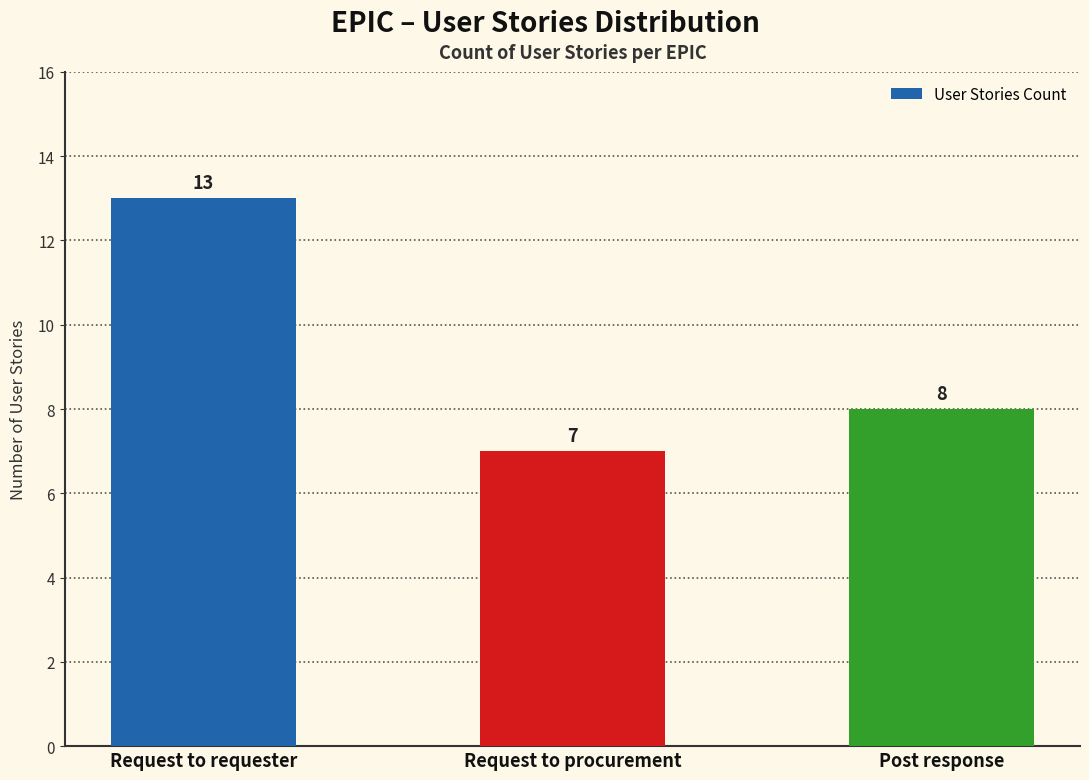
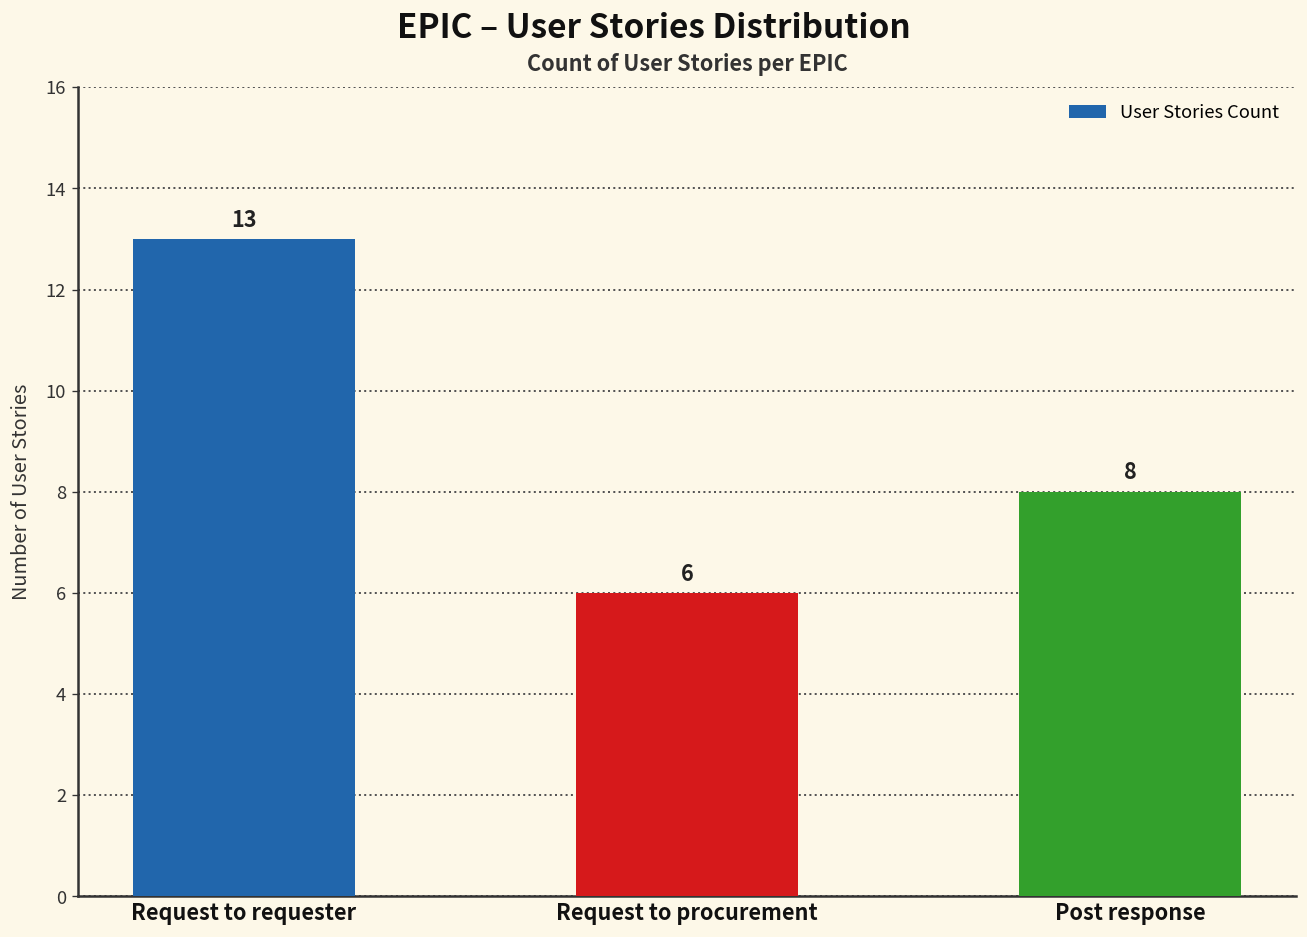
  {
    "Request to requester": 13,
-   "Request to procurement": 7,
+   "Request to procurement": 6,
    "Post response": 8
  }
